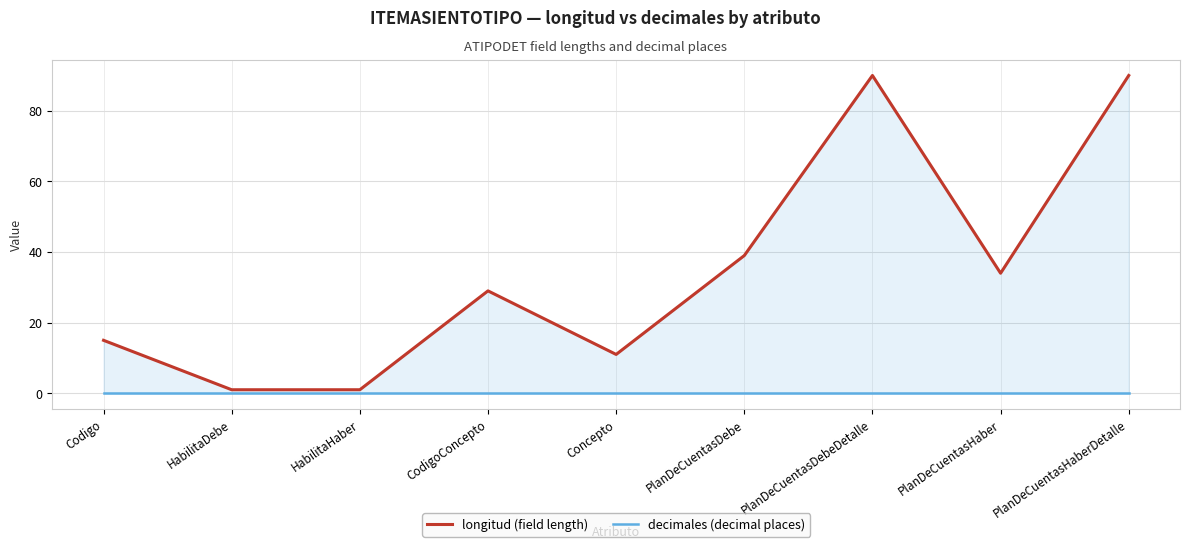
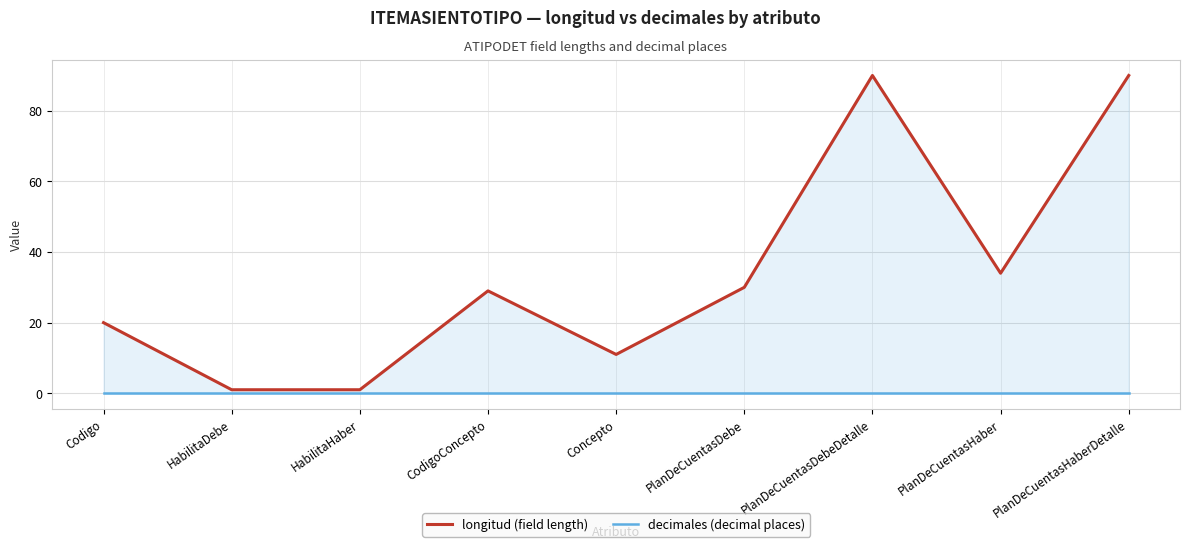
  {
    "longitud (field length)": {
-     "Codigo": 15,
+     "Codigo": 20,
      "HabilitaDebe": 1,
      "HabilitaHaber": 1,
      "CodigoConcepto": 29,
      "Concepto": 11,
-     "PlanDeCuentasDebe": 39,
+     "PlanDeCuentasDebe": 30,
      "PlanDeCuentasDebeDetalle": 90,
      "PlanDeCuentasHaber": 34,
      "PlanDeCuentasHaberDetalle": 90
    },
    "decimales (decimal places)": {
      "Codigo": 0,
      "HabilitaDebe": 0,
      "HabilitaHaber": 0,
      "CodigoConcepto": 0,
      "Concepto": 0,
      "PlanDeCuentasDebe": 0,
      "PlanDeCuentasDebeDetalle": 0,
      "PlanDeCuentasHaber": 0,
      "PlanDeCuentasHaberDetalle": 0
    }
  }
